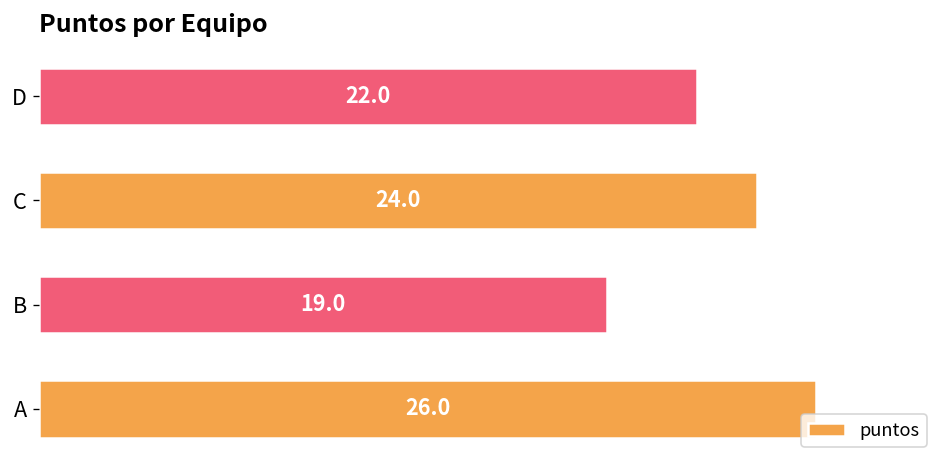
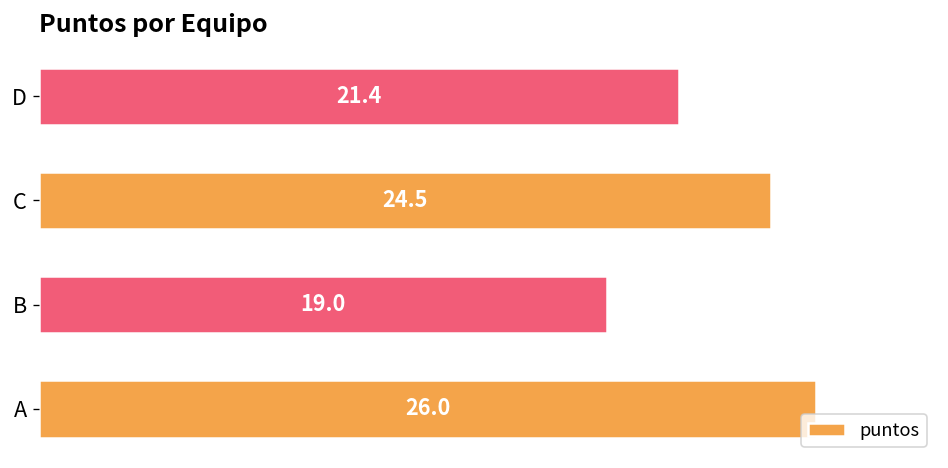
  {
-   "D": 22.0,
-   "C": 24.0,
+   "D": 21.4,
+   "C": 24.5,
    "B": 19.0,
    "A": 26.0
  }
